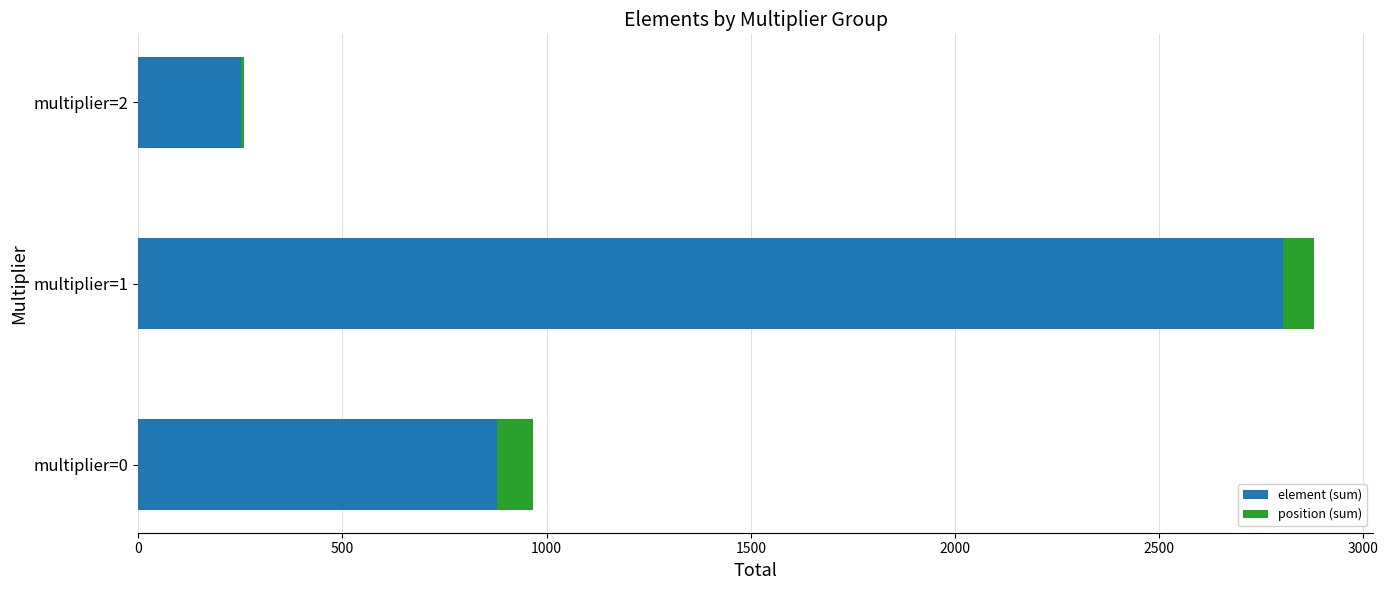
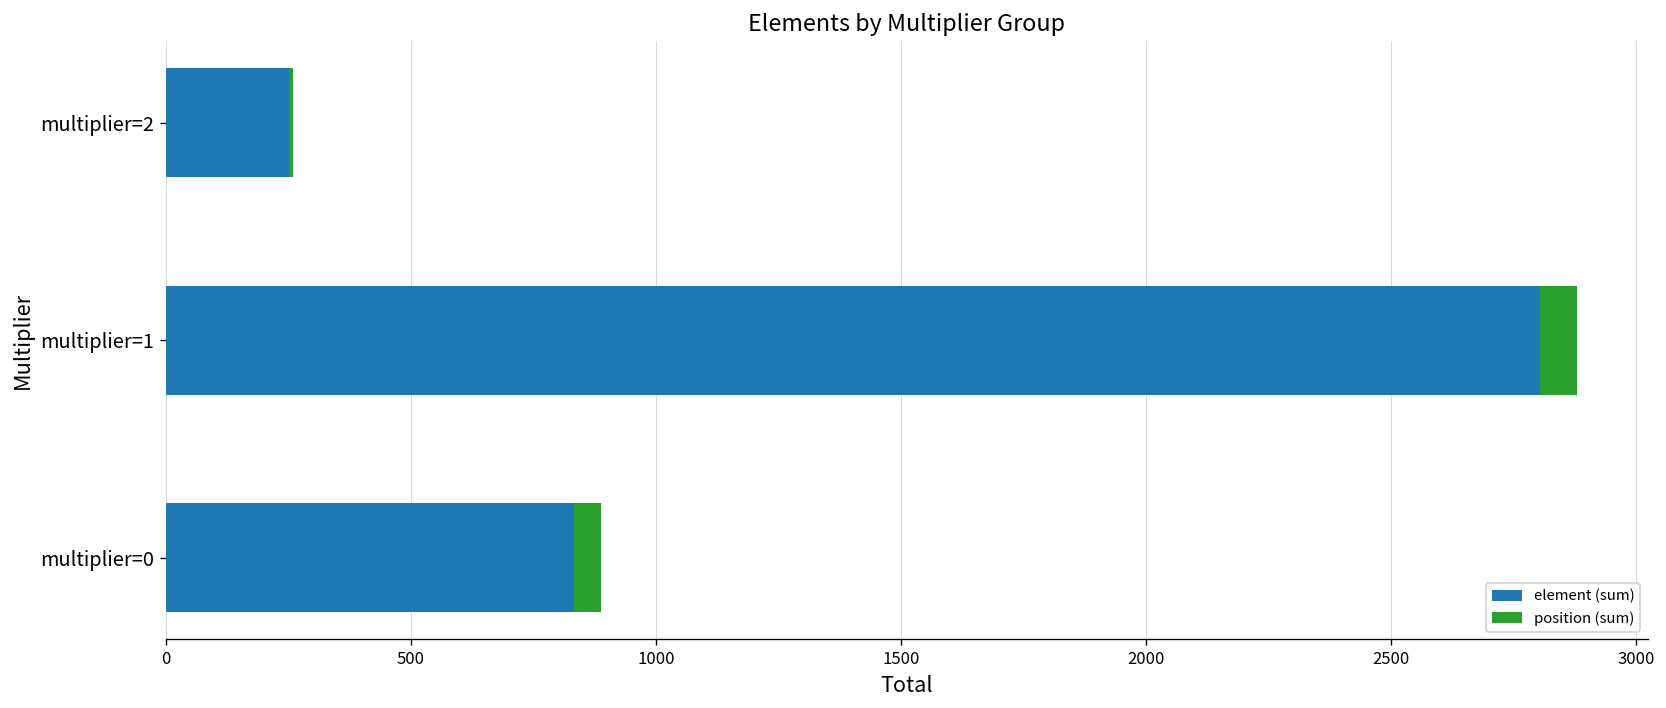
  {
    "element (sum)": {
      "multiplier=2": 250,
      "multiplier=1": 2800,
-     "multiplier=0": 880
+     "multiplier=0": 830
    },
    "position (sum)": {
      "multiplier=2": 10,
      "multiplier=1": 80,
-     "multiplier=0": 90
+     "multiplier=0": 50
    }
  }
